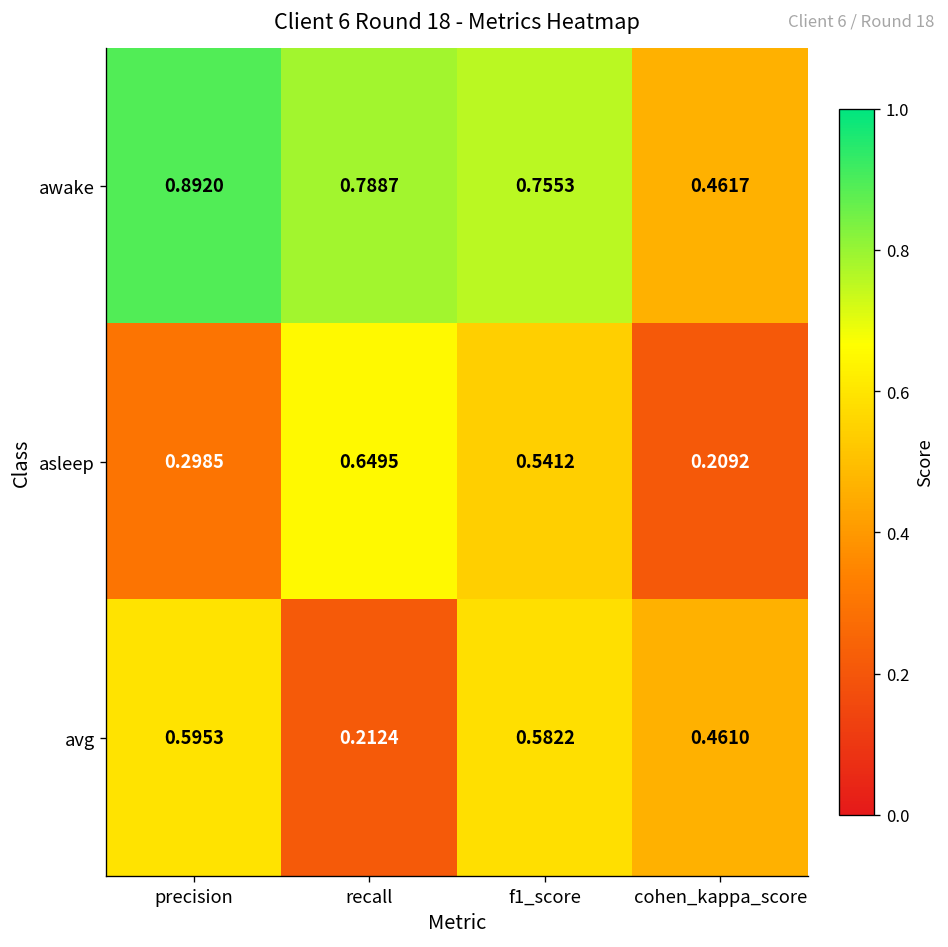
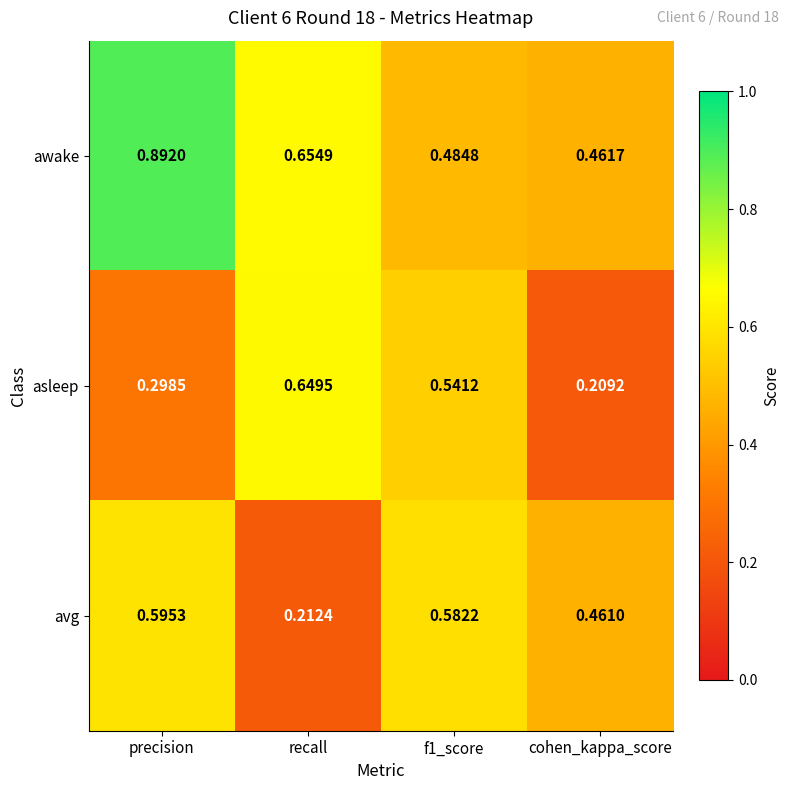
  {
    "awake": {
      "precision": 0.8920,
-     "recall": 0.7887,
-     "f1_score": 0.7553,
+     "recall": 0.6549,
+     "f1_score": 0.4848,
      "cohen_kappa_score": 0.4617
    },
    "asleep": {
      "precision": 0.2985,
      "recall": 0.6495,
      "f1_score": 0.5412,
      "cohen_kappa_score": 0.2092
    },
    "avg": {
      "precision": 0.5953,
      "recall": 0.2124,
      "f1_score": 0.5822,
      "cohen_kappa_score": 0.4610
    }
  }
